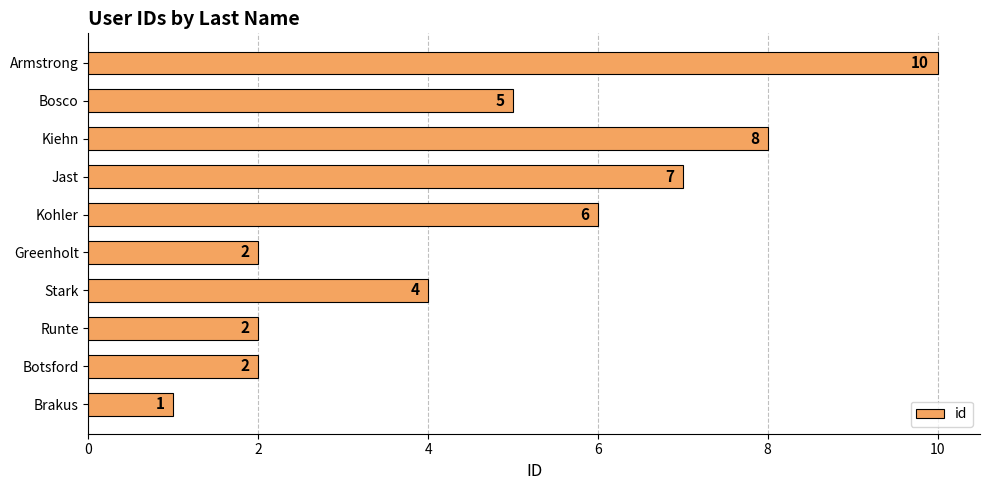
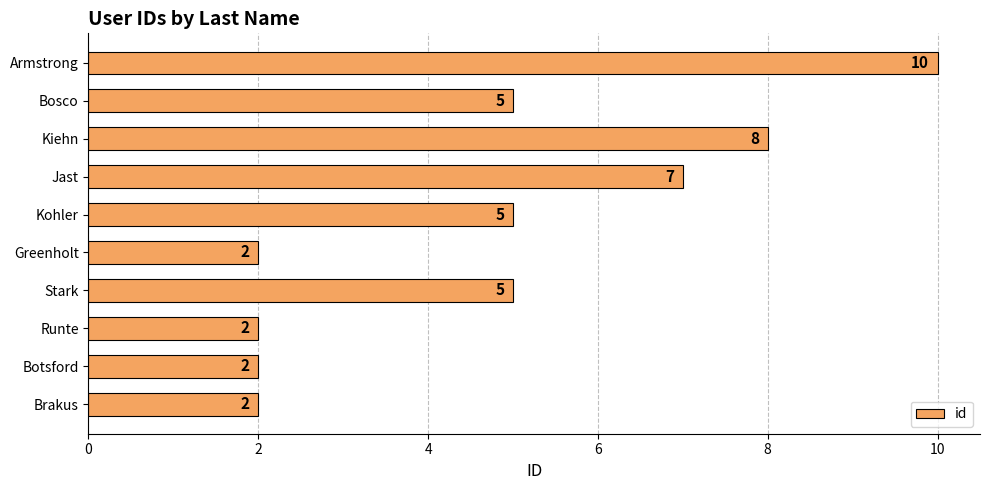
  {
    "Armstrong": 10,
    "Bosco": 5,
    "Kiehn": 8,
    "Jast": 7,
-   "Kohler": 6,
+   "Kohler": 5,
    "Greenholt": 2,
-   "Stark": 4,
+   "Stark": 5,
    "Runte": 2,
    "Botsford": 2,
-   "Brakus": 1
+   "Brakus": 2
  }
